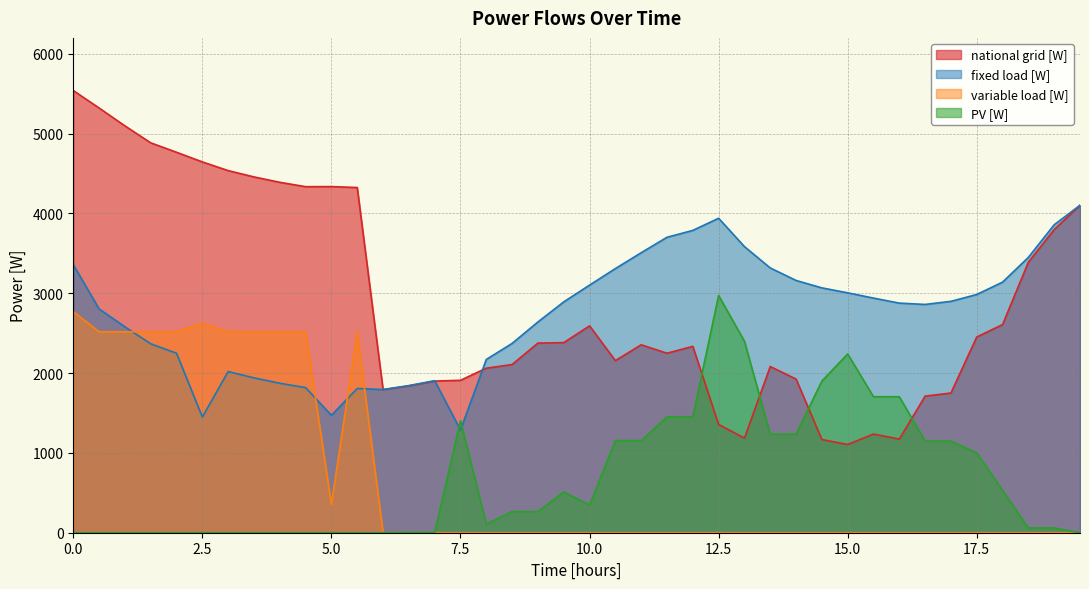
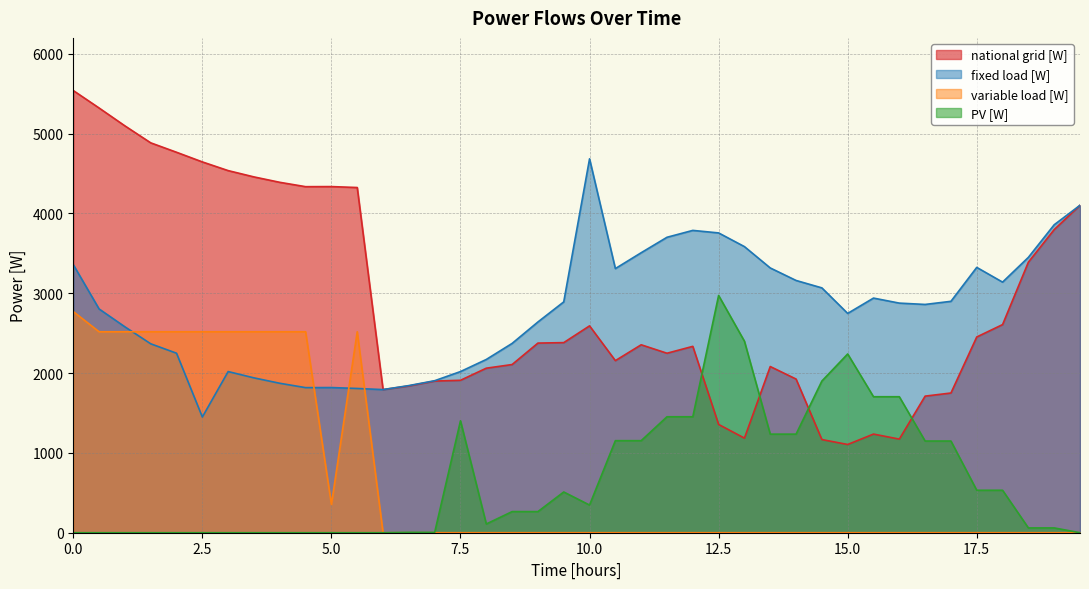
  {
    "national grid [W]": {
      "0.0": 5500,
      "2.5": 4600,
      "5.0": 4300,
      "7.5": 1900,
      "10.0": 2600,
      "12.5": 1400,
      "15.0": 1100,
      "17.5": 2500
    },
    "fixed load [W]": {
      "0.0": 3400,
      "2.5": 1400,
-     "5.0": 1500,
-     "7.5": 1300,
-     "10.0": 3100,
-     "12.5": 3900,
-     "15.0": 3000,
-     "17.5": 3000
+     "5.0": 1800,
+     "7.5": 2000,
+     "10.0": 4700,
+     "12.5": 3800,
+     "15.0": 2700,
+     "17.5": 3300
    },
    "variable load [W]": {
      "0.0": 2800,
-     "2.5": 2600,
+     "2.5": 2500,
      "5.0": 400,
      "7.5": 0,
      "10.0": 0,
      "12.5": 0,
      "15.0": 0,
      "17.5": 0
    },
    "PV [W]": {
      "0.0": 0,
      "2.5": 0,
      "5.0": 0,
      "7.5": 1400,
      "10.0": 300,
      "12.5": 3000,
      "15.0": 2200,
-     "17.5": 1000
+     "17.5": 500
    }
  }
